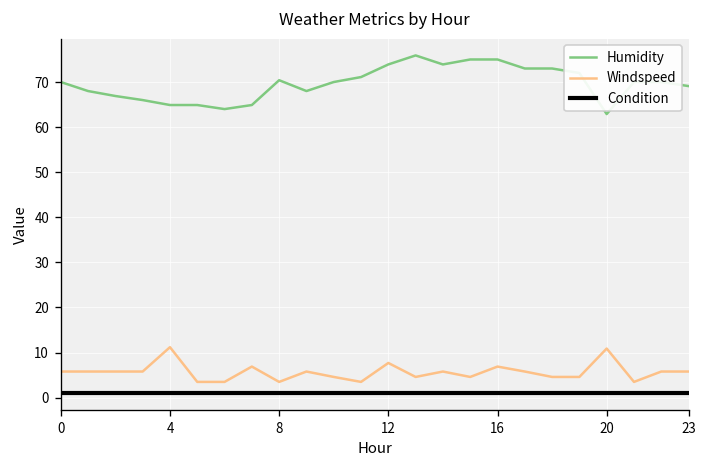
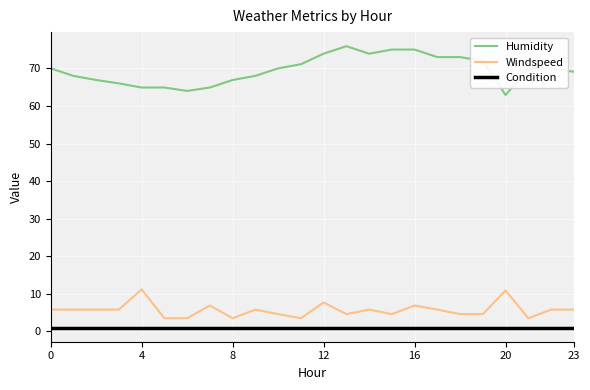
  {
    "Humidity": {
      "0": 70,
      "4": 65,
-     "8": 70,
+     "8": 67,
      "12": 74,
      "16": 75,
      "20": 63,
      "23": 69
    },
    "Windspeed": {
      "0": 6,
      "4": 11,
      "8": 4,
      "12": 8,
      "16": 7,
      "20": 11,
      "23": 6
    },
    "Condition": {
      "0": 1,
      "4": 1,
      "8": 1,
      "12": 1,
      "16": 1,
      "20": 1,
      "23": 1
    }
  }
